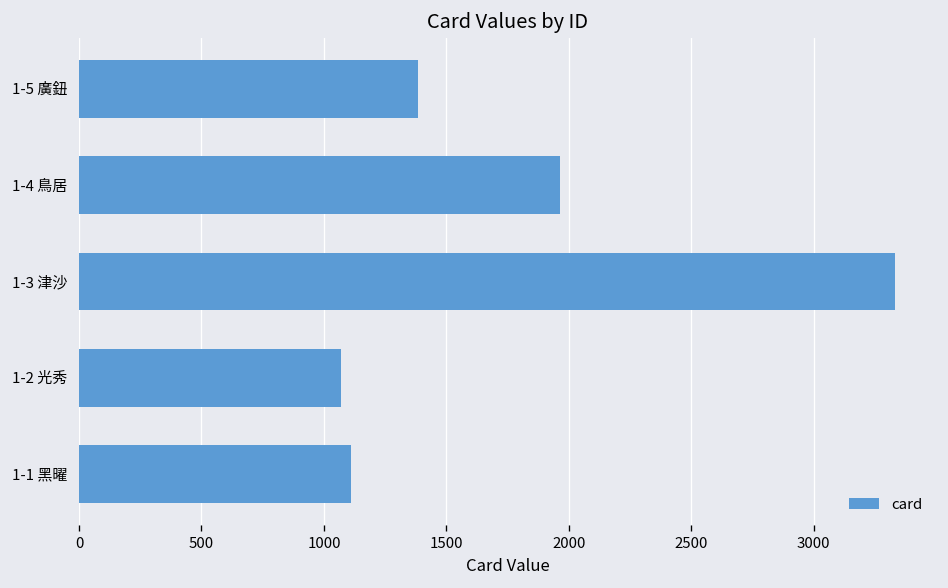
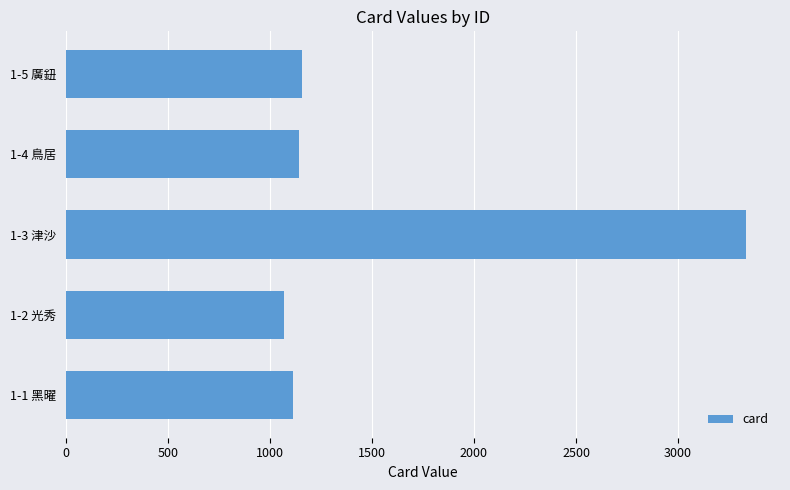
  {
-   "1-5 廣鈕": 1380,
-   "1-4 鳥居": 1960,
+   "1-5 廣鈕": 1160,
+   "1-4 鳥居": 1140,
    "1-3 津沙": 3330,
    "1-2 光秀": 1070,
    "1-1 黑曜": 1110
  }
